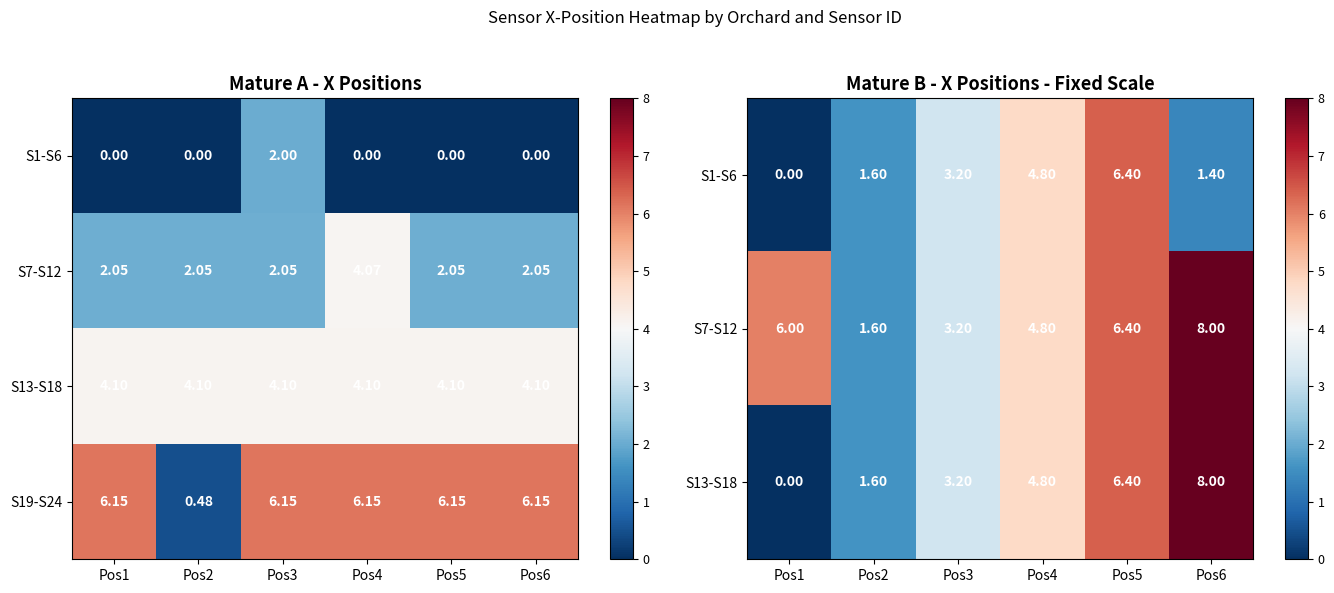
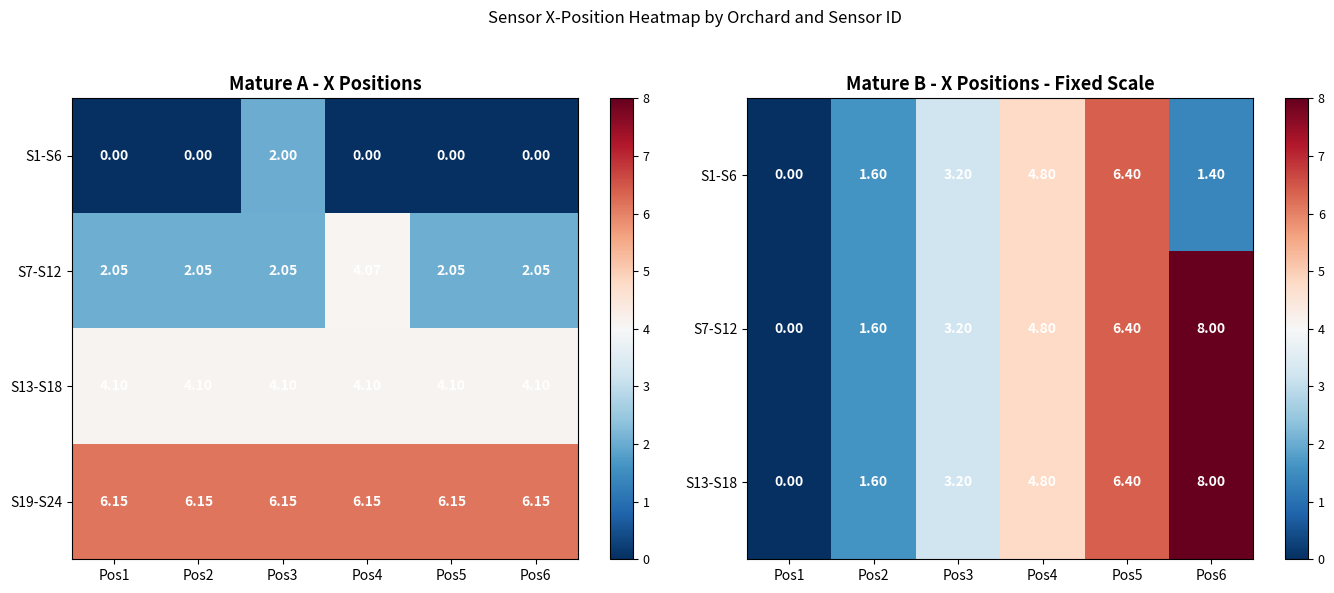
  {
    "Mature A - X Positions": {
      "S1-S6": {
        "Pos1": 0.00,
        "Pos2": 0.00,
        "Pos3": 2.00,
        "Pos4": 0.00,
        "Pos5": 0.00,
        "Pos6": 0.00
      },
      "S7-S12": {
        "Pos1": 2.05,
        "Pos2": 2.05,
        "Pos3": 2.05,
        "Pos5": 2.05,
        "Pos6": 2.05
      },
      "S19-S24": {
        "Pos1": 6.15,
-       "Pos2": 0.48,
+       "Pos2": 6.15,
        "Pos3": 6.15,
        "Pos4": 6.15,
        "Pos5": 6.15,
        "Pos6": 6.15
      }
    },
    "Mature B - X Positions - Fixed Scale": {
      "S1-S6": {
        "Pos1": 0.00,
        "Pos2": 1.60,
        "Pos4": 4.80,
        "Pos5": 6.40,
        "Pos6": 1.40
      },
      "S7-S12": {
-       "Pos1": 6.00,
+       "Pos1": 0.00,
        "Pos2": 1.60,
        "Pos4": 4.80,
        "Pos5": 6.40,
        "Pos6": 8.00
      },
      "S13-S18": {
        "Pos1": 0.00,
        "Pos2": 1.60,
        "Pos4": 4.80,
        "Pos5": 6.40,
        "Pos6": 8.00
      }
    }
  }
